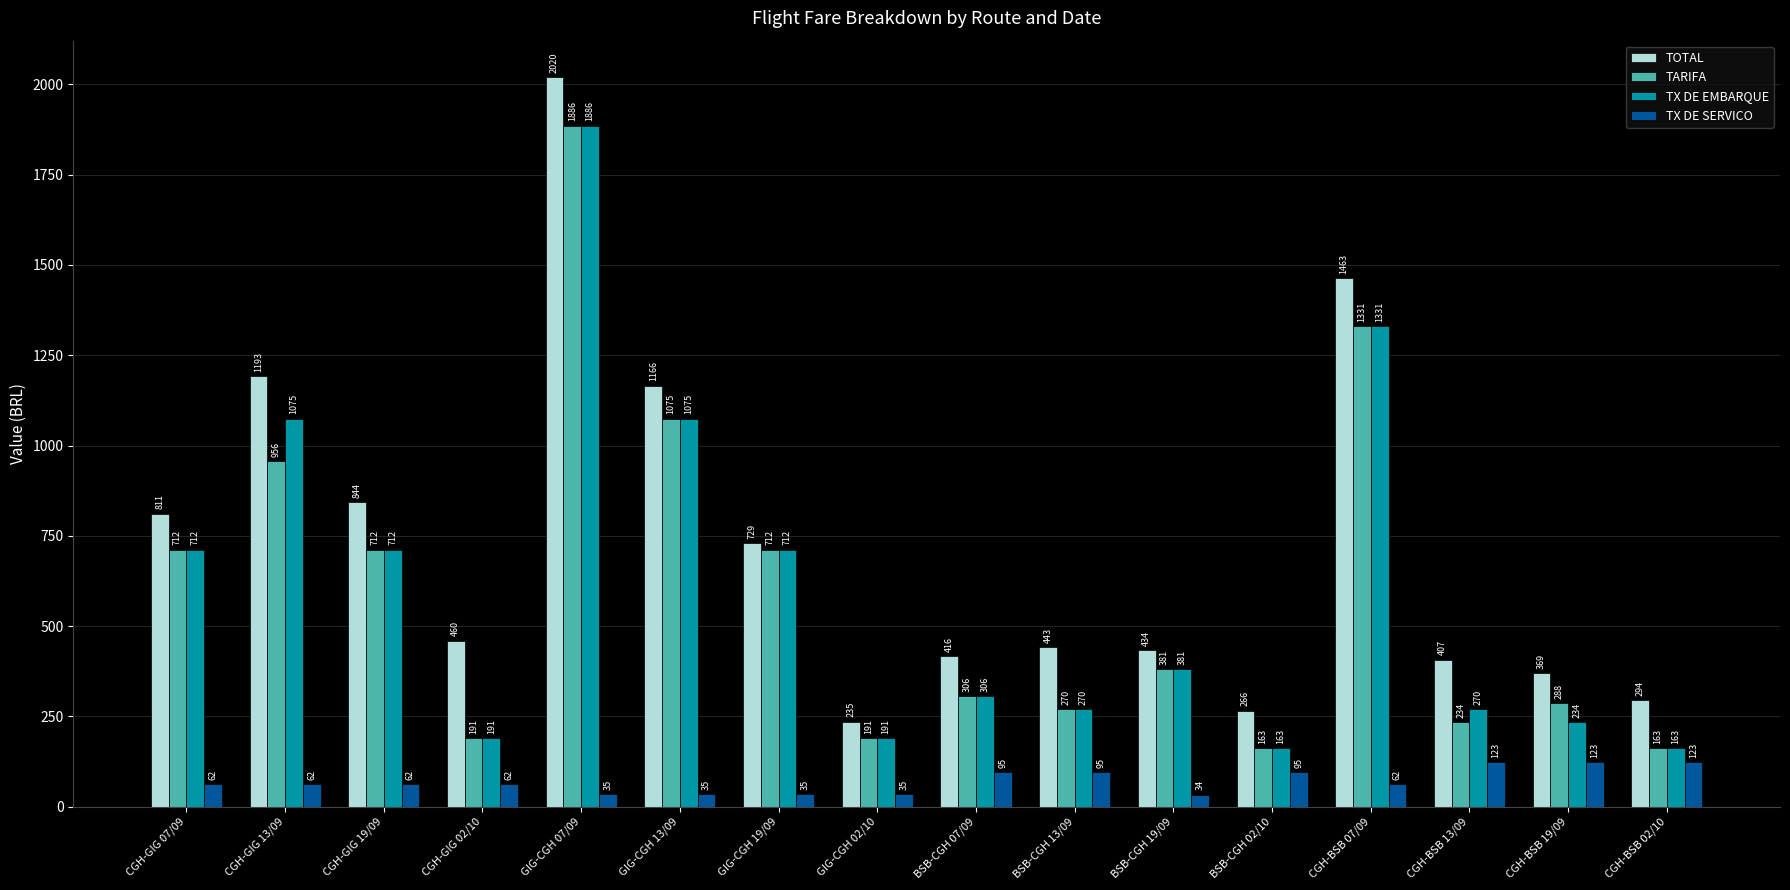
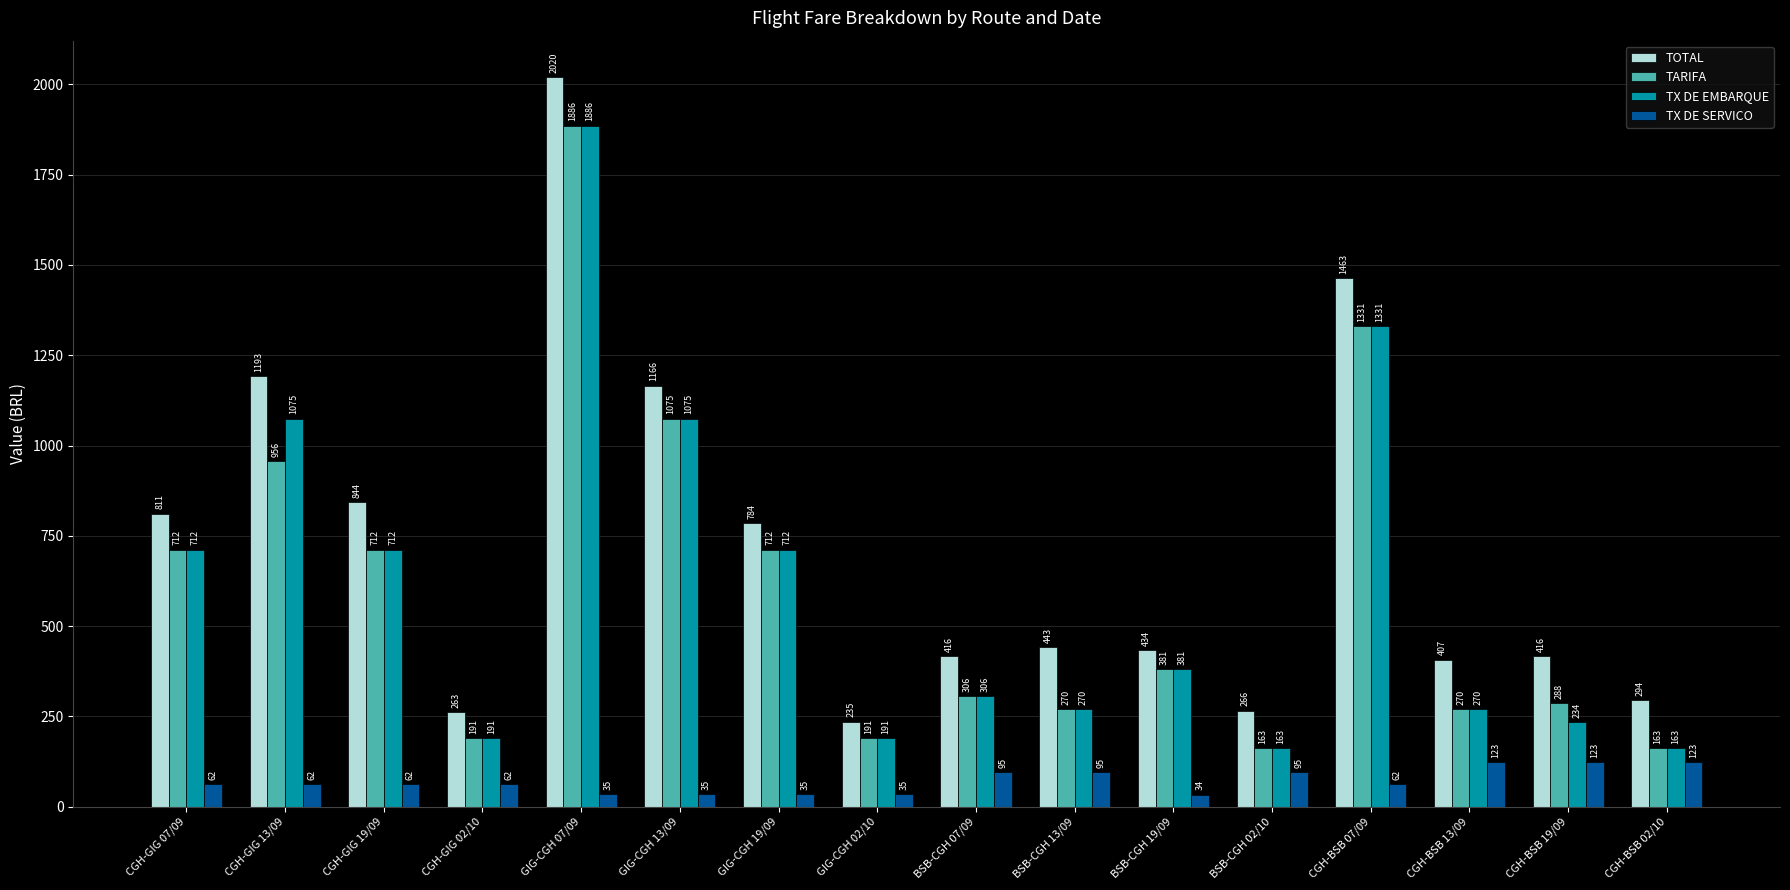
  {
    "TOTAL": {
      "CGH-GIG 07/09": 811,
      "CGH-GIG 13/09": 1193,
      "CGH-GIG 19/09": 844,
-     "CGH-GIG 02/10": 460,
+     "CGH-GIG 02/10": 263,
      "GIG-CGH 07/09": 2020,
      "GIG-CGH 13/09": 1166,
-     "GIG-CGH 19/09": 729,
+     "GIG-CGH 19/09": 784,
      "GIG-CGH 02/10": 235,
      "BSB-CGH 07/09": 416,
      "BSB-CGH 13/09": 443,
      "BSB-CGH 19/09": 434,
      "BSB-CGH 02/10": 266,
      "CGH-BSB 07/09": 1463,
      "CGH-BSB 13/09": 407,
-     "CGH-BSB 19/09": 369,
+     "CGH-BSB 19/09": 416,
      "CGH-BSB 02/10": 294
    },
    "TARIFA": {
      "CGH-GIG 07/09": 712,
      "CGH-GIG 13/09": 956,
      "CGH-GIG 19/09": 712,
      "CGH-GIG 02/10": 191,
      "GIG-CGH 07/09": 1886,
      "GIG-CGH 13/09": 1075,
      "GIG-CGH 19/09": 712,
      "GIG-CGH 02/10": 191,
      "BSB-CGH 07/09": 306,
      "BSB-CGH 13/09": 270,
      "BSB-CGH 19/09": 381,
      "BSB-CGH 02/10": 163,
      "CGH-BSB 07/09": 1331,
-     "CGH-BSB 13/09": 234,
+     "CGH-BSB 13/09": 270,
      "CGH-BSB 19/09": 288,
      "CGH-BSB 02/10": 163
    },
    "TX DE EMBARQUE": {
      "CGH-GIG 07/09": 712,
      "CGH-GIG 13/09": 1075,
      "CGH-GIG 19/09": 712,
      "CGH-GIG 02/10": 191,
      "GIG-CGH 07/09": 1886,
      "GIG-CGH 13/09": 1075,
      "GIG-CGH 19/09": 712,
      "GIG-CGH 02/10": 191,
      "BSB-CGH 07/09": 306,
      "BSB-CGH 13/09": 270,
      "BSB-CGH 19/09": 381,
      "BSB-CGH 02/10": 163,
      "CGH-BSB 07/09": 1331,
      "CGH-BSB 13/09": 270,
      "CGH-BSB 19/09": 234,
      "CGH-BSB 02/10": 163
    },
    "TX DE SERVICO": {
      "CGH-GIG 07/09": 62,
      "CGH-GIG 13/09": 62,
      "CGH-GIG 19/09": 62,
      "CGH-GIG 02/10": 62,
      "GIG-CGH 07/09": 35,
      "GIG-CGH 13/09": 35,
      "GIG-CGH 19/09": 35,
      "GIG-CGH 02/10": 35,
      "BSB-CGH 07/09": 95,
      "BSB-CGH 13/09": 95,
      "BSB-CGH 19/09": 34,
      "BSB-CGH 02/10": 95,
      "CGH-BSB 07/09": 62,
      "CGH-BSB 13/09": 123,
      "CGH-BSB 19/09": 123,
      "CGH-BSB 02/10": 123
    }
  }
